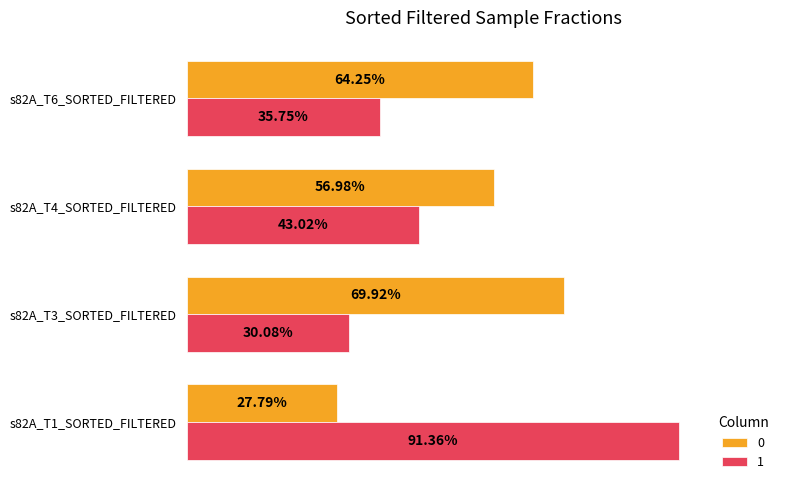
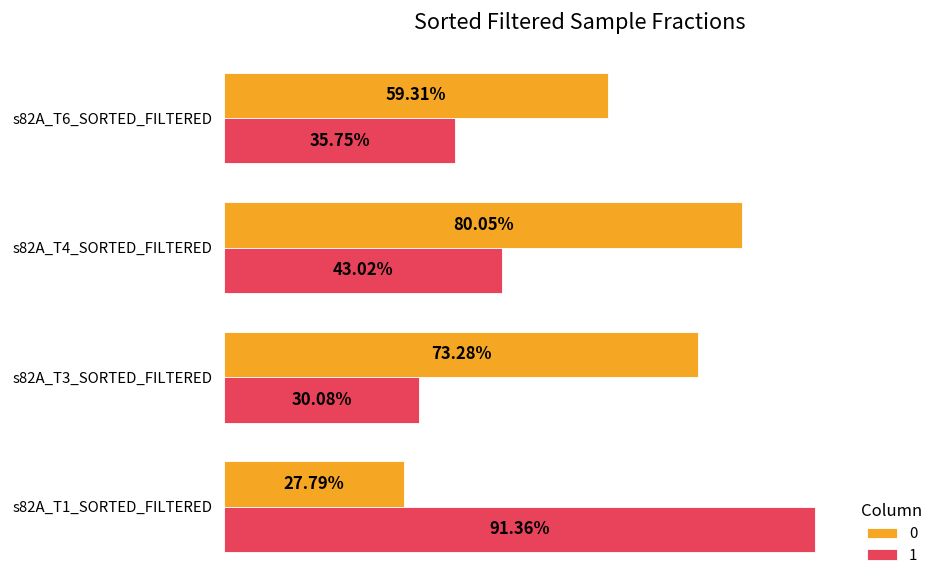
  {
    "0": {
-     "s82A_T6_SORTED_FILTERED": "64.25%",
-     "s82A_T4_SORTED_FILTERED": "56.98%",
-     "s82A_T3_SORTED_FILTERED": "69.92%",
+     "s82A_T6_SORTED_FILTERED": "59.31%",
+     "s82A_T4_SORTED_FILTERED": "80.05%",
+     "s82A_T3_SORTED_FILTERED": "73.28%",
      "s82A_T1_SORTED_FILTERED": "27.79%"
    },
    "1": {
      "s82A_T6_SORTED_FILTERED": "35.75%",
      "s82A_T4_SORTED_FILTERED": "43.02%",
      "s82A_T3_SORTED_FILTERED": "30.08%",
      "s82A_T1_SORTED_FILTERED": "91.36%"
    }
  }
